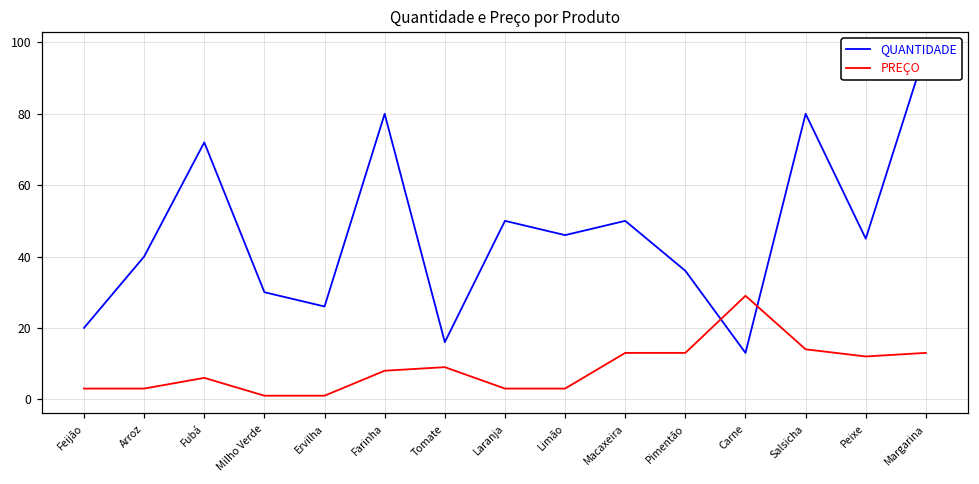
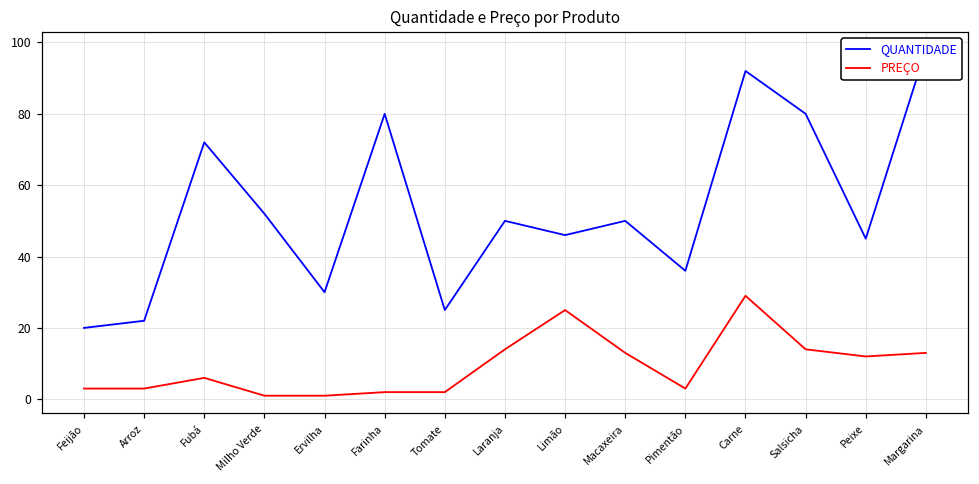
  {
    "QUANTIDADE": {
      "Feijão": 20,
-     "Arroz": 40,
+     "Arroz": 22,
      "Fubá": 72,
-     "Milho Verde": 30,
-     "Ervilha": 26,
+     "Milho Verde": 52,
+     "Ervilha": 30,
      "Farinha": 80,
-     "Tomate": 16,
+     "Tomate": 25,
      "Laranja": 50,
      "Limão": 46,
      "Macaxeira": 50,
      "Pimentão": 36,
-     "Carne": 13,
+     "Carne": 92,
      "Salsicha": 80,
      "Peixe": 45
    },
    "PREÇO": {
      "Feijão": 3,
      "Arroz": 3,
      "Fubá": 6,
      "Milho Verde": 1,
      "Ervilha": 1,
-     "Farinha": 8,
-     "Tomate": 9,
-     "Laranja": 3,
-     "Limão": 3,
+     "Farinha": 2,
+     "Tomate": 2,
+     "Laranja": 14,
+     "Limão": 25,
      "Macaxeira": 13,
-     "Pimentão": 13,
+     "Pimentão": 3,
      "Carne": 29,
      "Salsicha": 14,
      "Peixe": 12,
      "Margarina": 13
    }
  }
